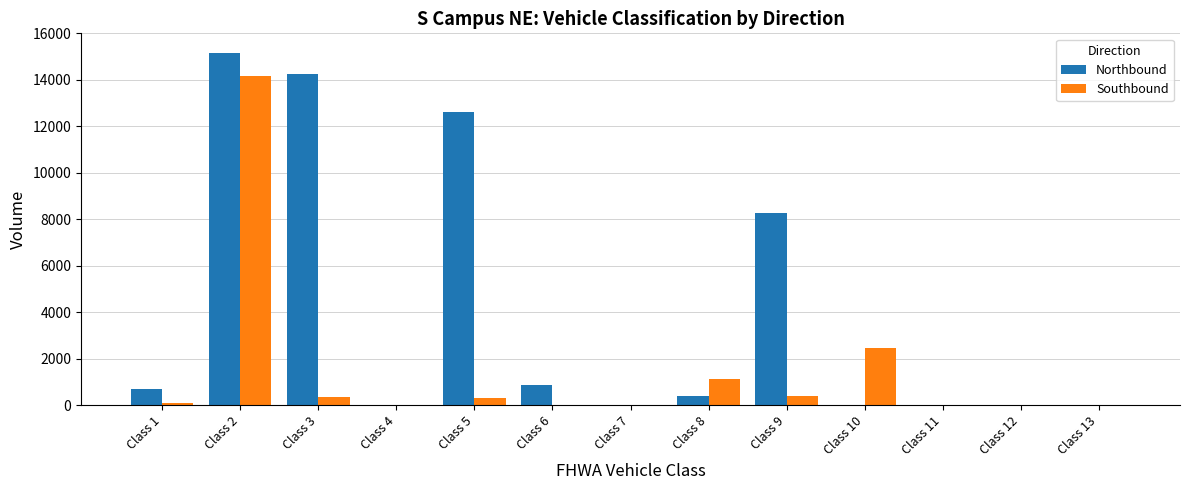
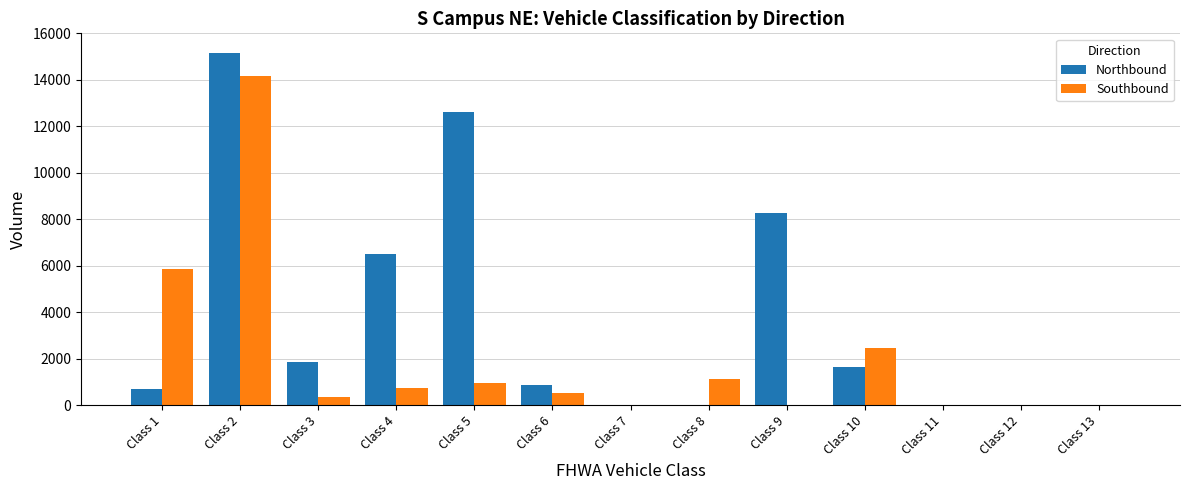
  {
    "Northbound": {
      "Class 1": 700,
      "Class 2": 15200,
-     "Class 3": 14200,
-     "Class 4": 0,
+     "Class 3": 1900,
+     "Class 4": 6500,
      "Class 5": 12600,
      "Class 6": 900,
      "Class 7": 0,
-     "Class 8": 400,
+     "Class 8": 0,
      "Class 9": 8300,
-     "Class 10": 0,
+     "Class 10": 1700,
      "Class 11": 0,
      "Class 12": 0
    },
    "Southbound": {
-     "Class 1": 100,
+     "Class 1": 5800,
      "Class 2": 14200,
      "Class 3": 400,
-     "Class 4": 0,
-     "Class 5": 300,
-     "Class 6": 0,
+     "Class 4": 800,
+     "Class 5": 900,
+     "Class 6": 500,
      "Class 7": 0,
      "Class 8": 1100,
-     "Class 9": 400,
+     "Class 9": 0,
      "Class 10": 2500,
      "Class 11": 0,
      "Class 12": 0,
      "Class 13": 0
    }
  }
